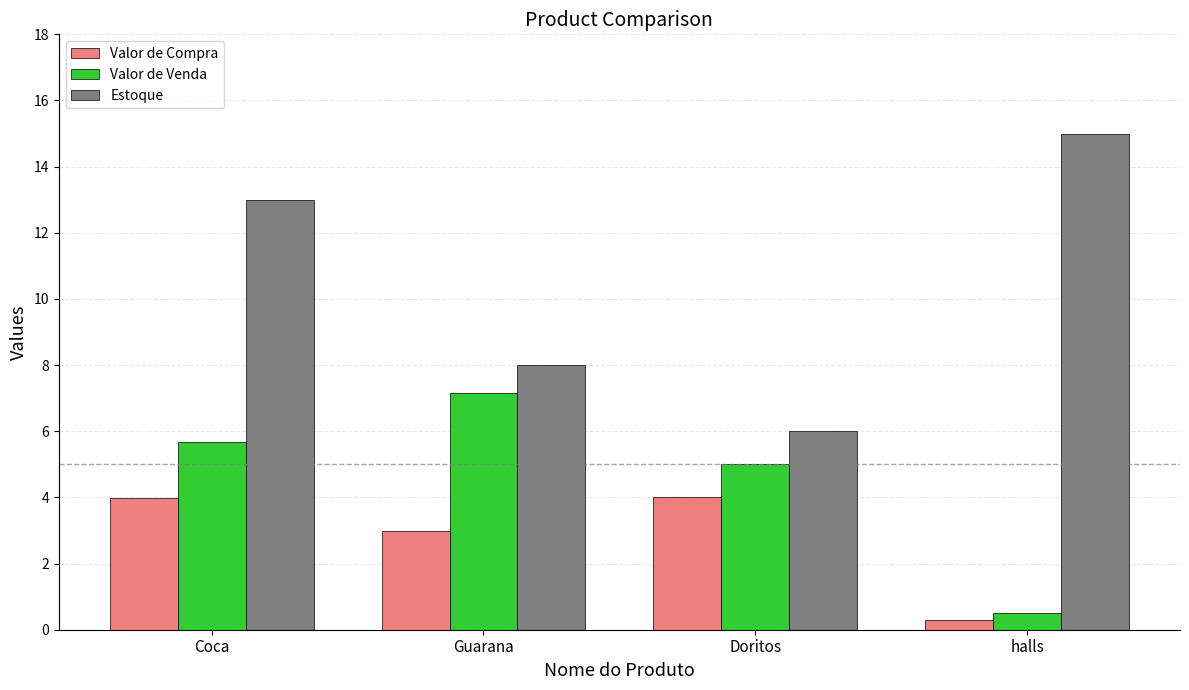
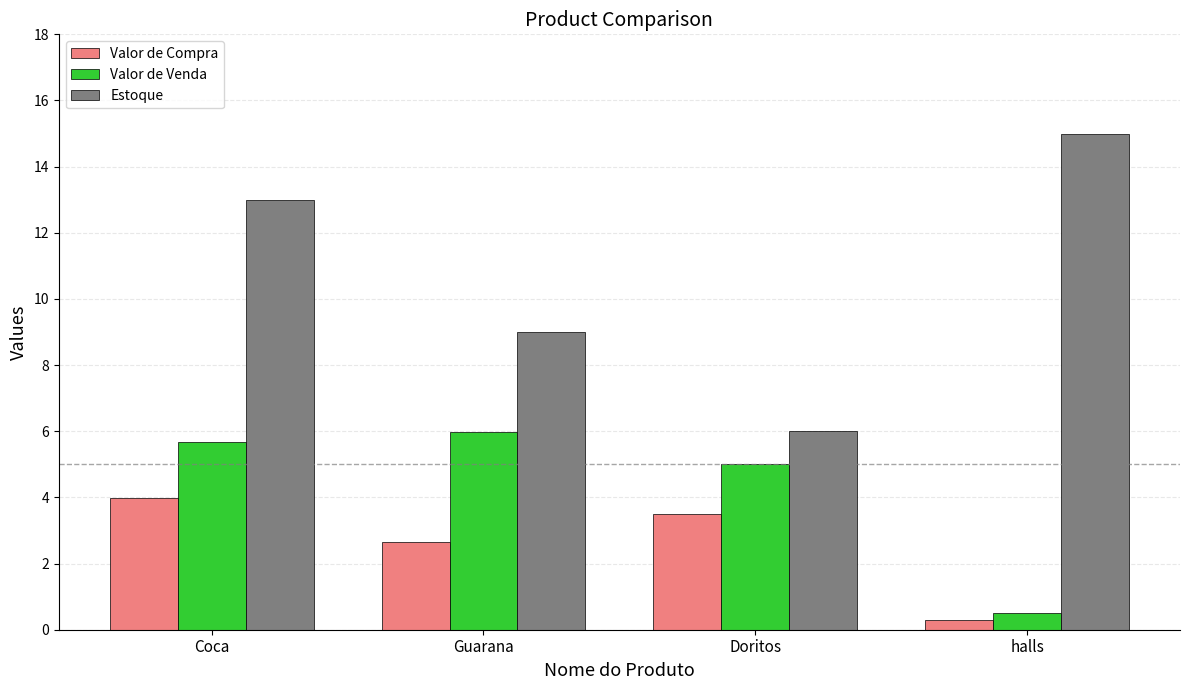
  {
    "Valor de Compra": {
      "Coca": 4.0,
-     "Guarana": 3.0,
-     "Doritos": 4.0,
+     "Guarana": 2.6,
+     "Doritos": 3.5,
      "halls": 0.3
    },
    "Valor de Venda": {
      "Coca": 5.7,
-     "Guarana": 7.2,
+     "Guarana": 6.0,
      "Doritos": 5.0,
      "halls": 0.5
    },
    "Estoque": {
      "Coca": 13,
-     "Guarana": 8,
+     "Guarana": 9,
      "Doritos": 6,
      "halls": 15
    }
  }
